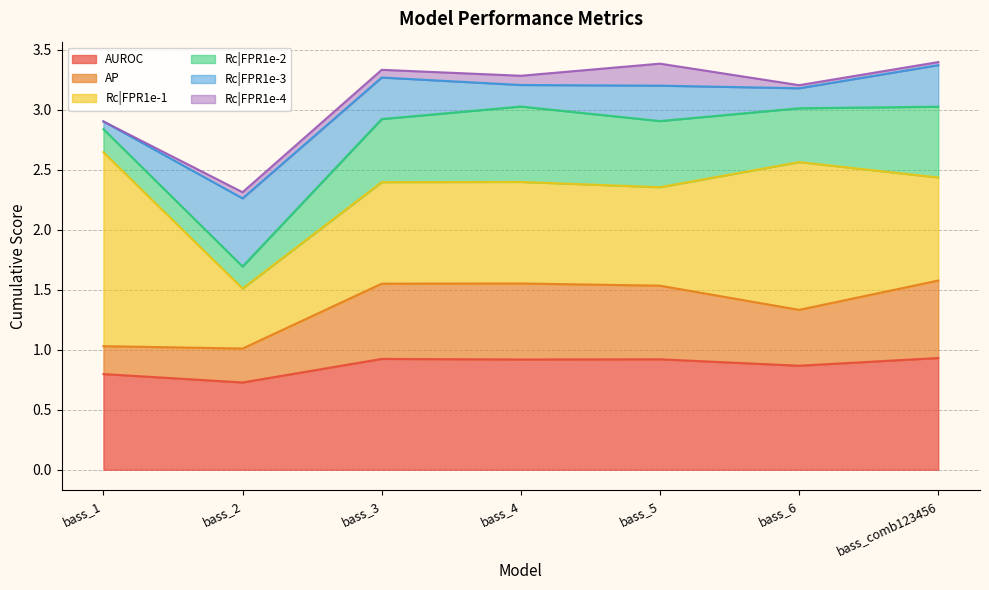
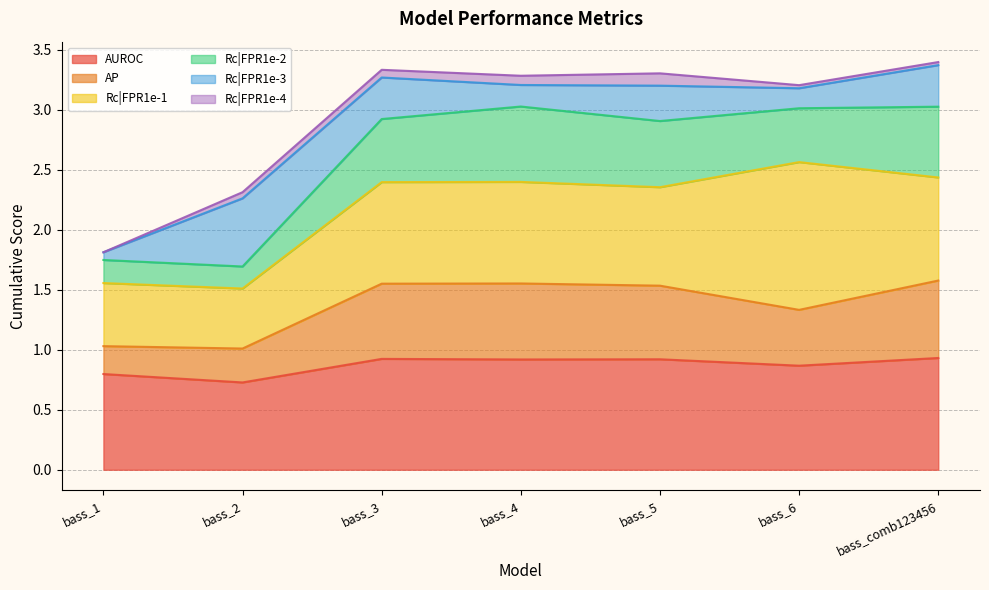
  {
    "Rc|FPR1e-1": {
-     "bass_1": 1.62,
+     "bass_1": 0.53,
      "bass_2": 0.50,
      "bass_3": 0.85,
      "bass_4": 0.85,
      "bass_5": 0.82,
      "bass_6": 1.23,
      "bass_comb123456": 0.86
    },
    "Rc|FPR1e-2": {
      "bass_1": 0.19,
      "bass_2": 0.18,
      "bass_3": 0.53,
      "bass_4": 0.63,
      "bass_5": 0.55,
      "bass_6": 0.45,
      "bass_comb123456": 0.59
    },
    "Rc|FPR1e-3": {
      "bass_2": 0.57,
      "bass_3": 0.35,
      "bass_4": 0.18,
      "bass_5": 0.29,
      "bass_6": 0.17,
      "bass_comb123456": 0.35
    },
    "Rc|FPR1e-4": {
      "bass_2": 0.05,
      "bass_3": 0.06,
      "bass_4": 0.08,
-     "bass_5": 0.18,
+     "bass_5": 0.10,
      "bass_6": 0.03,
      "bass_comb123456": 0.03
    }
  }
